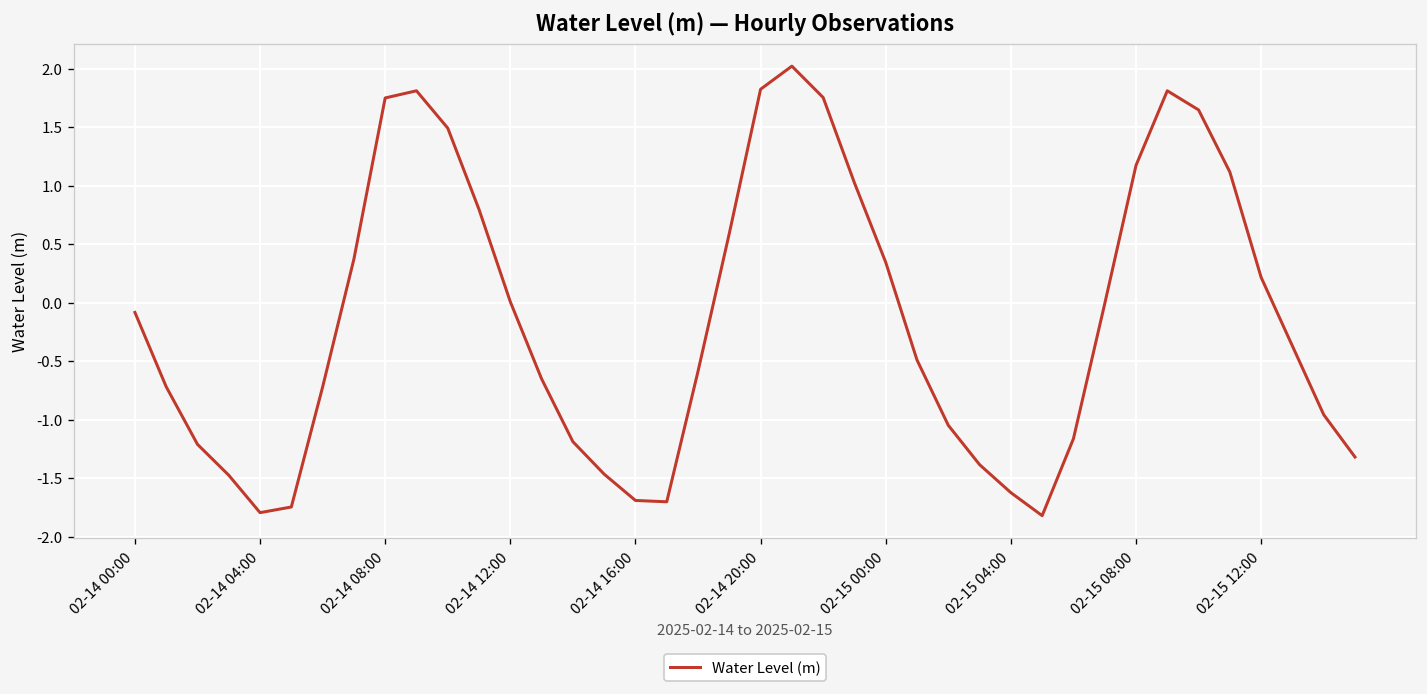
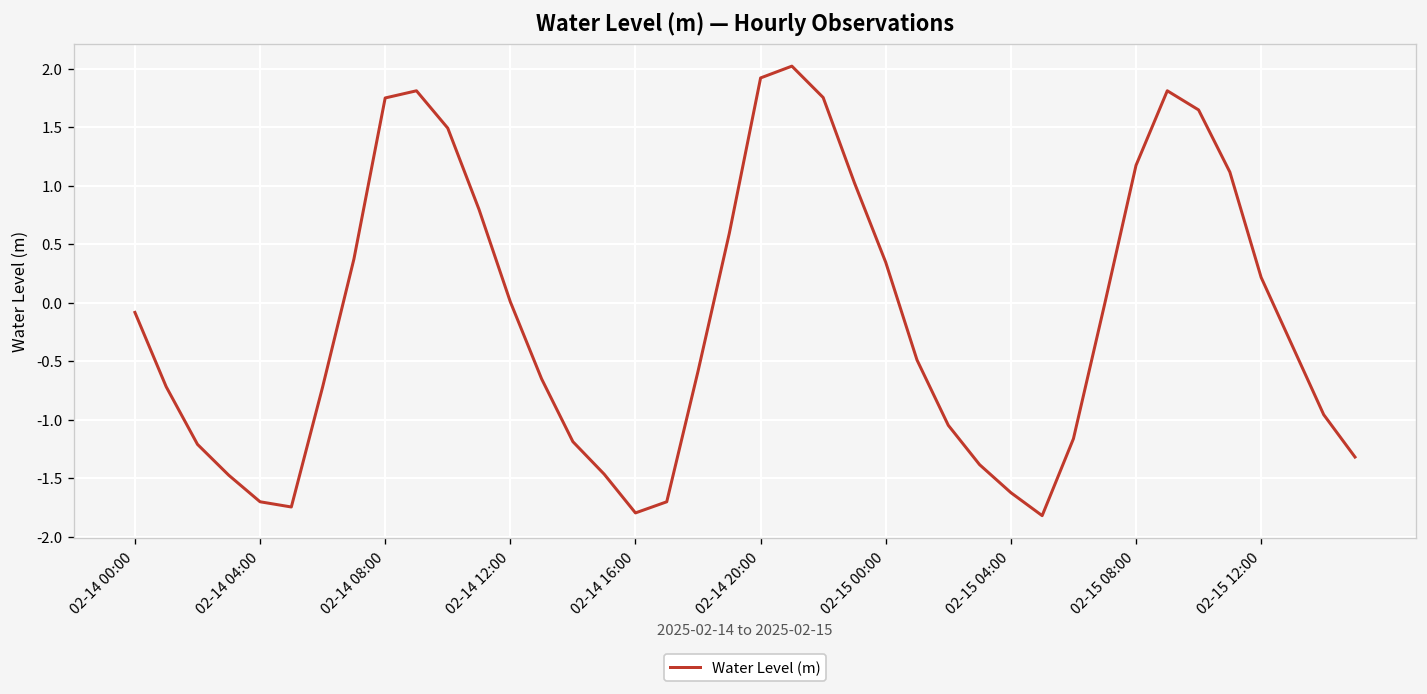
  {
    "02-14 00:00": -0.1,
-   "02-14 04:00": -1.8,
+   "02-14 04:00": -1.7,
    "02-14 08:00": 1.7,
    "02-14 12:00": 0.0,
-   "02-14 16:00": -1.7,
-   "02-14 20:00": 1.8,
+   "02-14 16:00": -1.8,
+   "02-14 20:00": 1.9,
    "02-15 00:00": 0.3,
    "02-15 04:00": -1.6,
    "02-15 08:00": 1.2,
    "02-15 12:00": 0.2
  }
